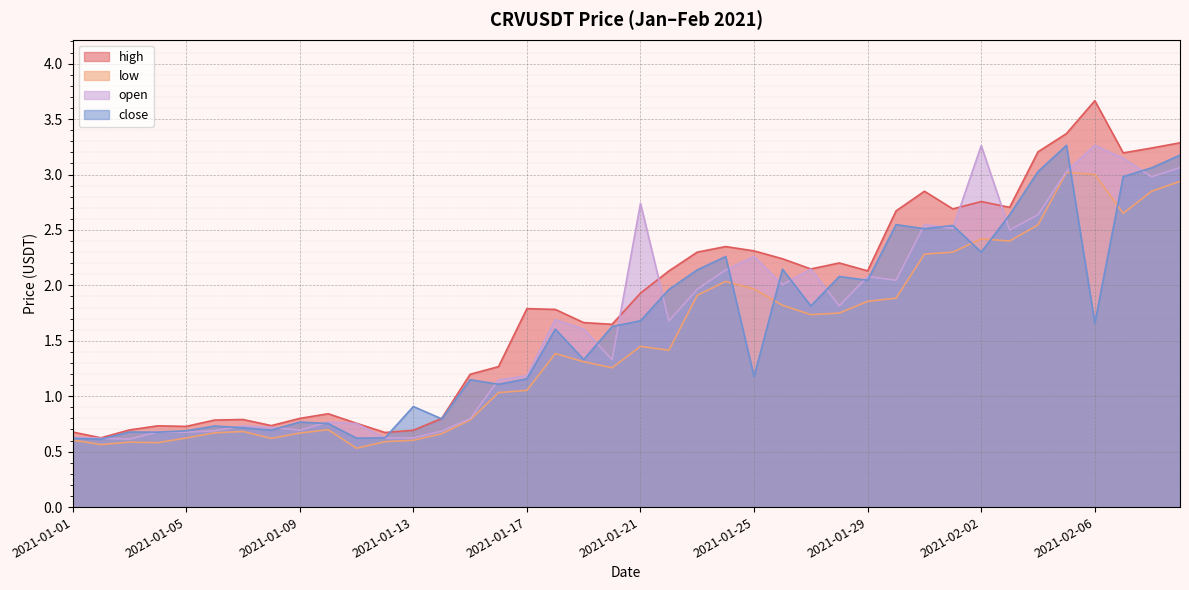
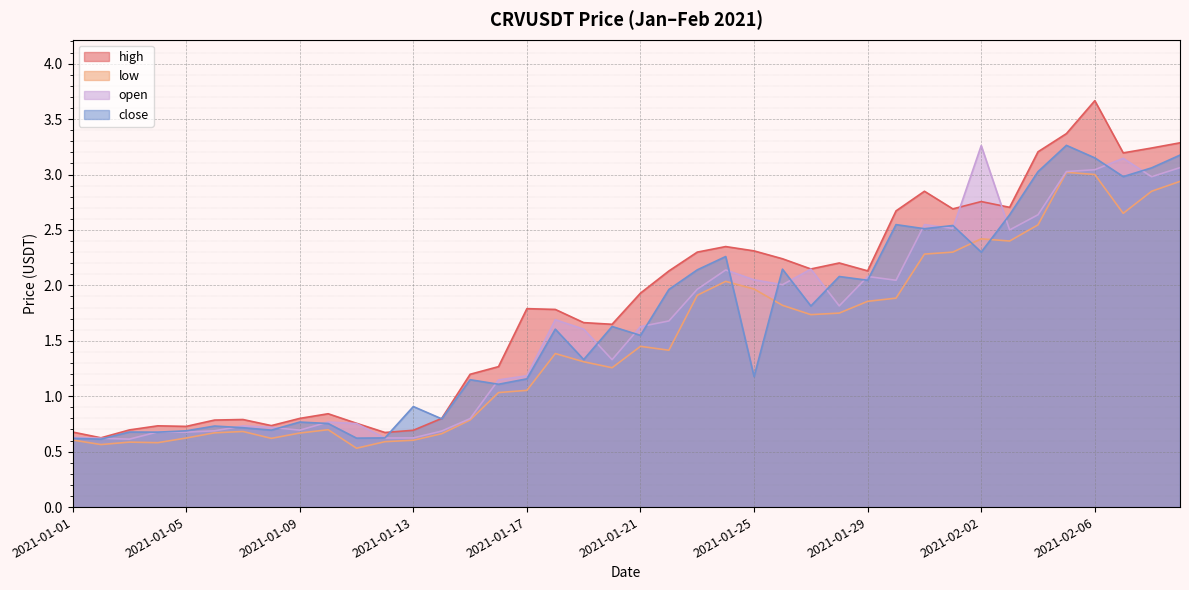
  {
    "open": {
      "2021-01-09": 0.69,
      "2021-01-17": 1.19,
-     "2021-01-21": 2.74,
-     "2021-01-25": 2.26,
+     "2021-01-21": 1.63,
+     "2021-01-25": 2.05,
      "2021-01-29": 2.08,
      "2021-02-02": 3.26,
-     "2021-02-06": 3.26
+     "2021-02-06": 3.04
    },
    "close": {
      "2021-01-09": 0.77,
      "2021-01-13": 0.91,
      "2021-01-17": 1.16,
-     "2021-01-21": 1.68,
+     "2021-01-21": 1.55,
      "2021-01-25": 1.18,
      "2021-01-29": 2.05,
      "2021-02-02": 2.30,
-     "2021-02-06": 1.66
+     "2021-02-06": 3.15
    }
  }
